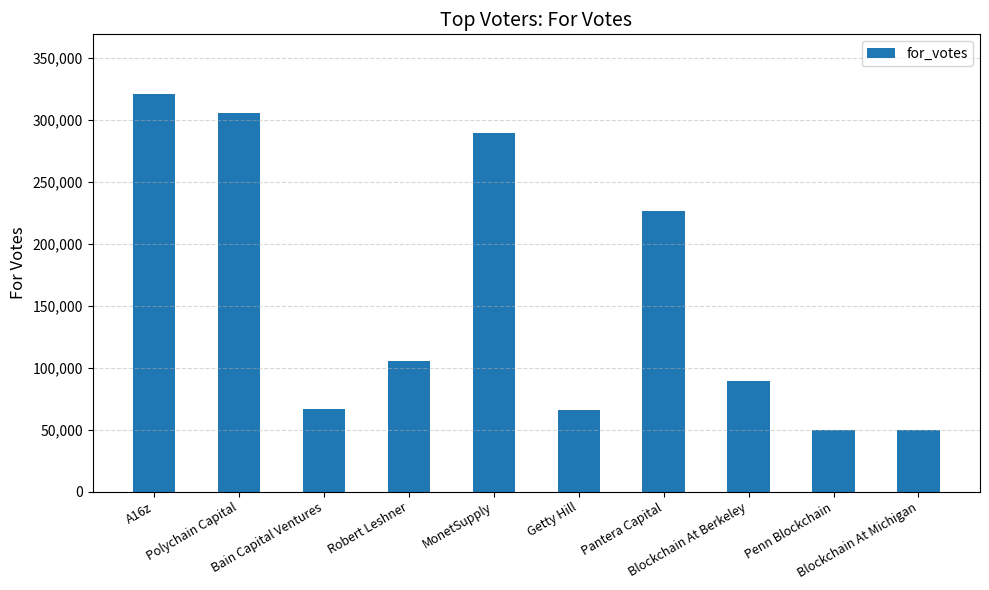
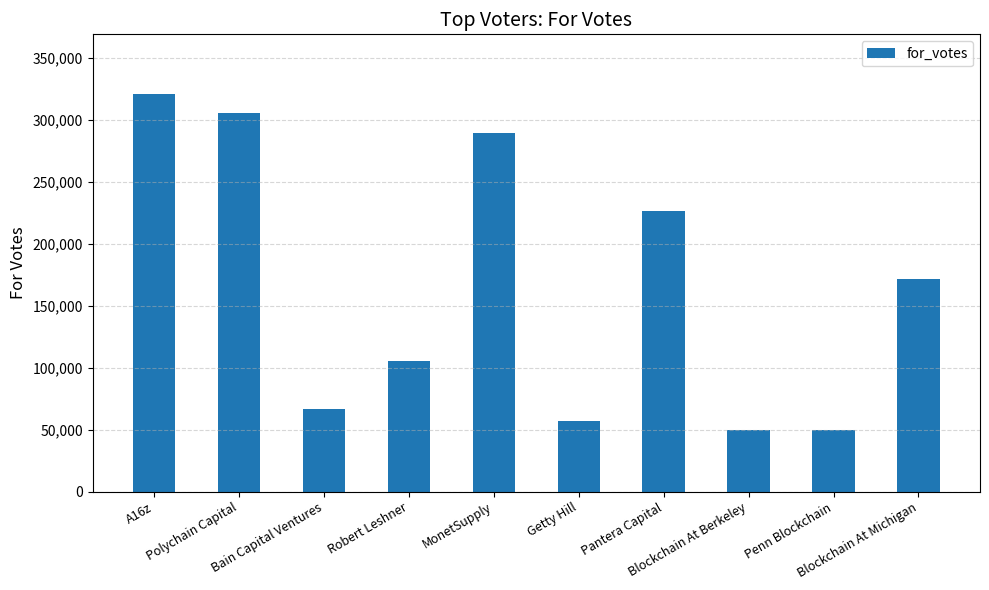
  {
    "A16z": "321,000",
    "Polychain Capital": "306,000",
    "Bain Capital Ventures": "67,000",
    "Robert Leshner": "105,000",
    "MonetSupply": "289,000",
-   "Getty Hill": "66,000",
+   "Getty Hill": "57,000",
    "Pantera Capital": "227,000",
-   "Blockchain At Berkeley": "90,000",
+   "Blockchain At Berkeley": "50,000",
    "Penn Blockchain": "50,000",
-   "Blockchain At Michigan": "50,000"
+   "Blockchain At Michigan": "171,000"
  }
